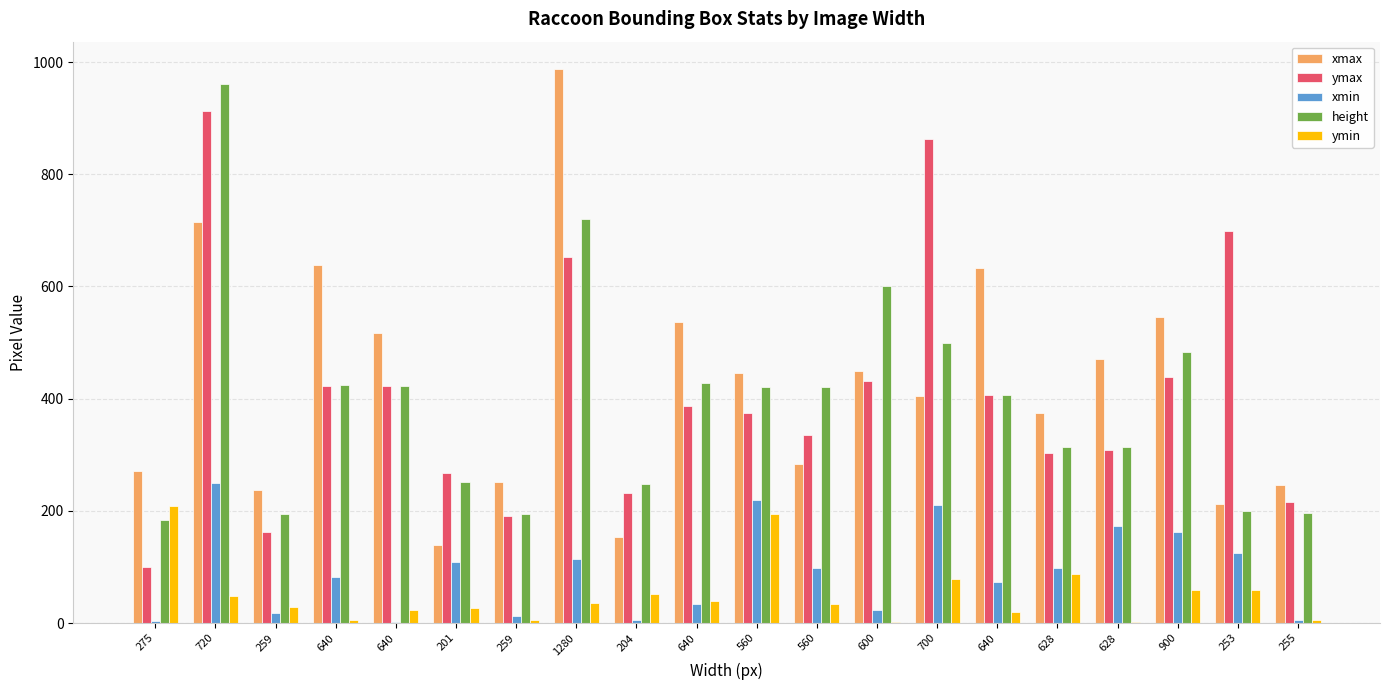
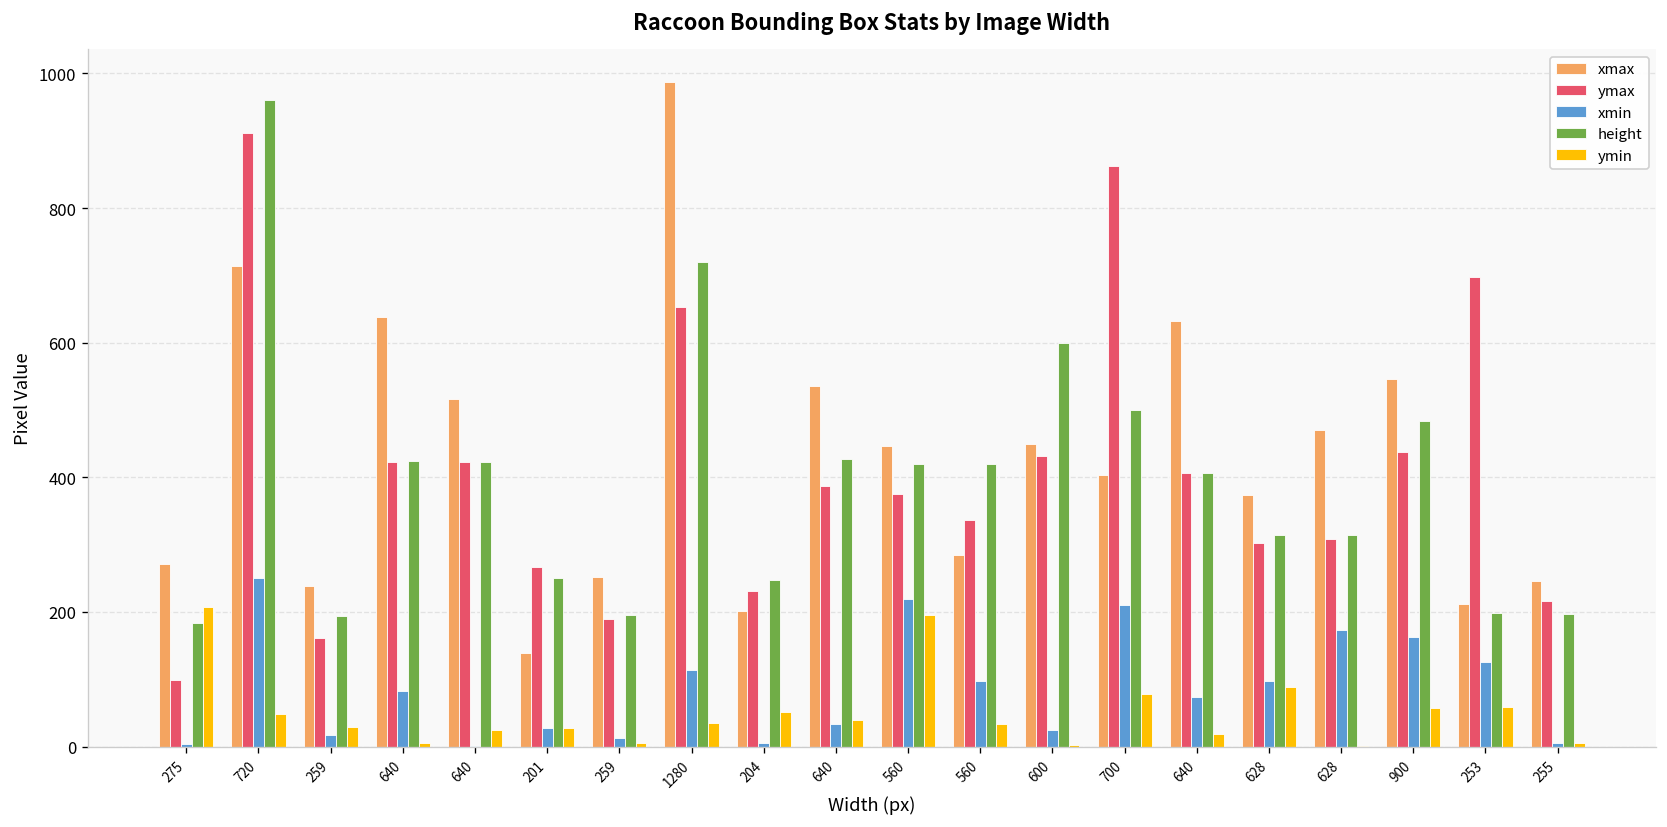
  {
    "xmax": {
      "275": 270,
      "720": 710,
      "201": 140,
      "1280": 990,
-     "204": 150,
+     "204": 200,
      "600": 450,
      "700": 400,
      "900": 550,
      "253": 210,
      "255": 250
    },
    "ymax": {
      "275": 100,
      "720": 910,
      "201": 270,
      "1280": 650,
      "204": 230,
      "600": 430,
      "700": 860,
      "900": 440,
      "253": 700,
      "255": 220
    },
    "xmin": {
      "720": 250,
-     "201": 110,
+     "201": 30,
      "1280": 110,
      "204": 10,
      "600": 20,
      "700": 210,
      "900": 160,
      "253": 130,
      "255": 10
    },
    "height": {
      "275": 180,
      "720": 960,
      "201": 250,
      "1280": 720,
      "204": 250,
      "600": 600,
      "700": 500,
      "900": 480,
      "253": 200,
      "255": 200
    },
    "ymin": {
      "275": 210,
      "720": 50,
      "201": 30,
      "1280": 40,
      "204": 50,
      "700": 80,
      "900": 60,
      "253": 60,
      "255": 10
    }
  }
